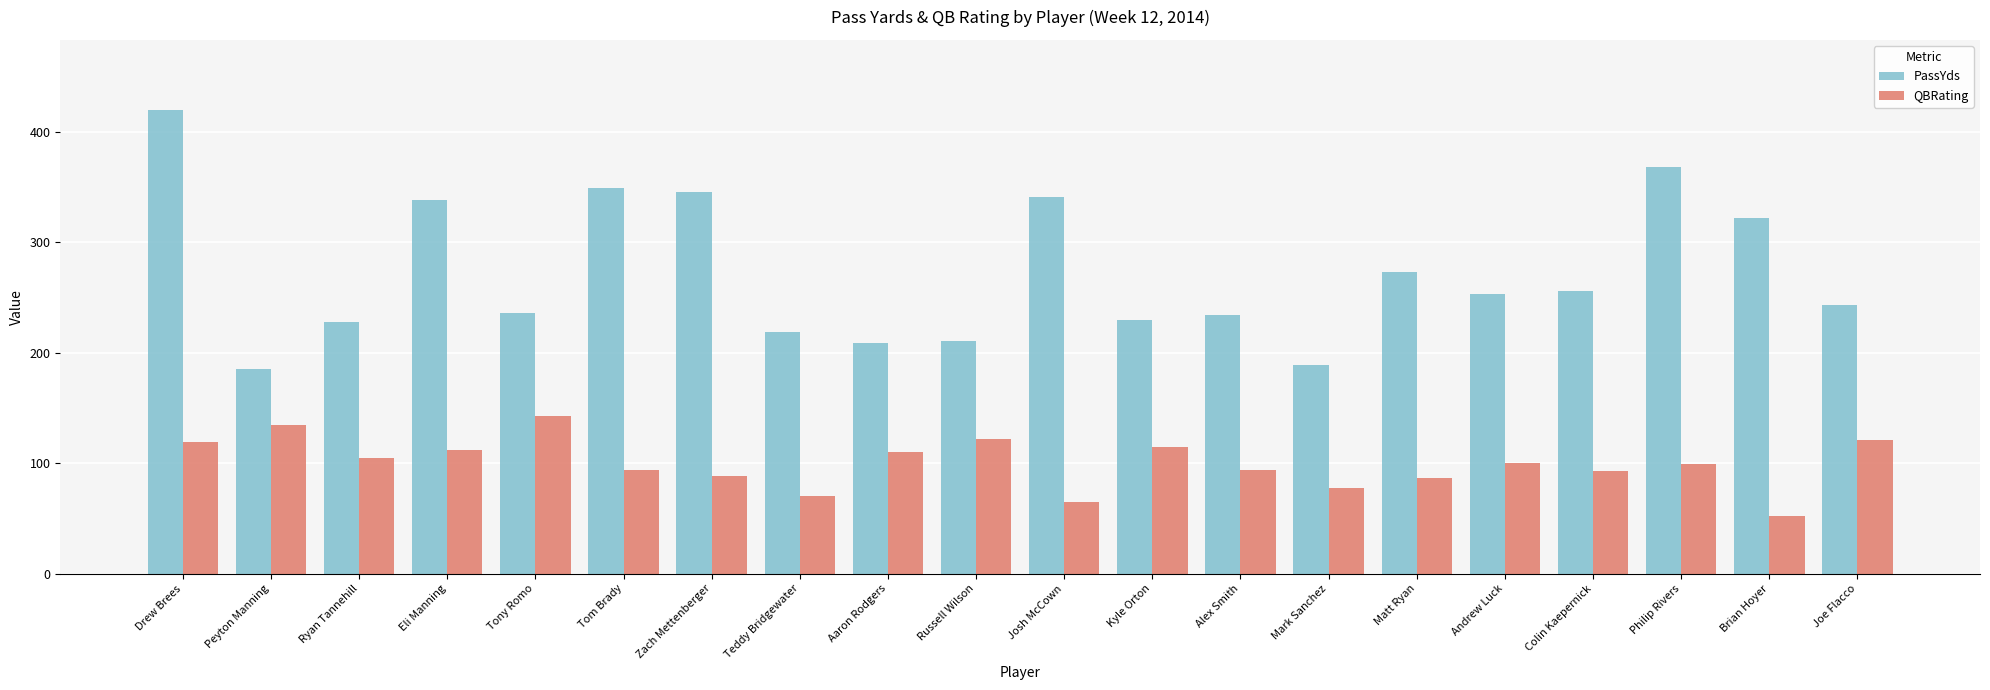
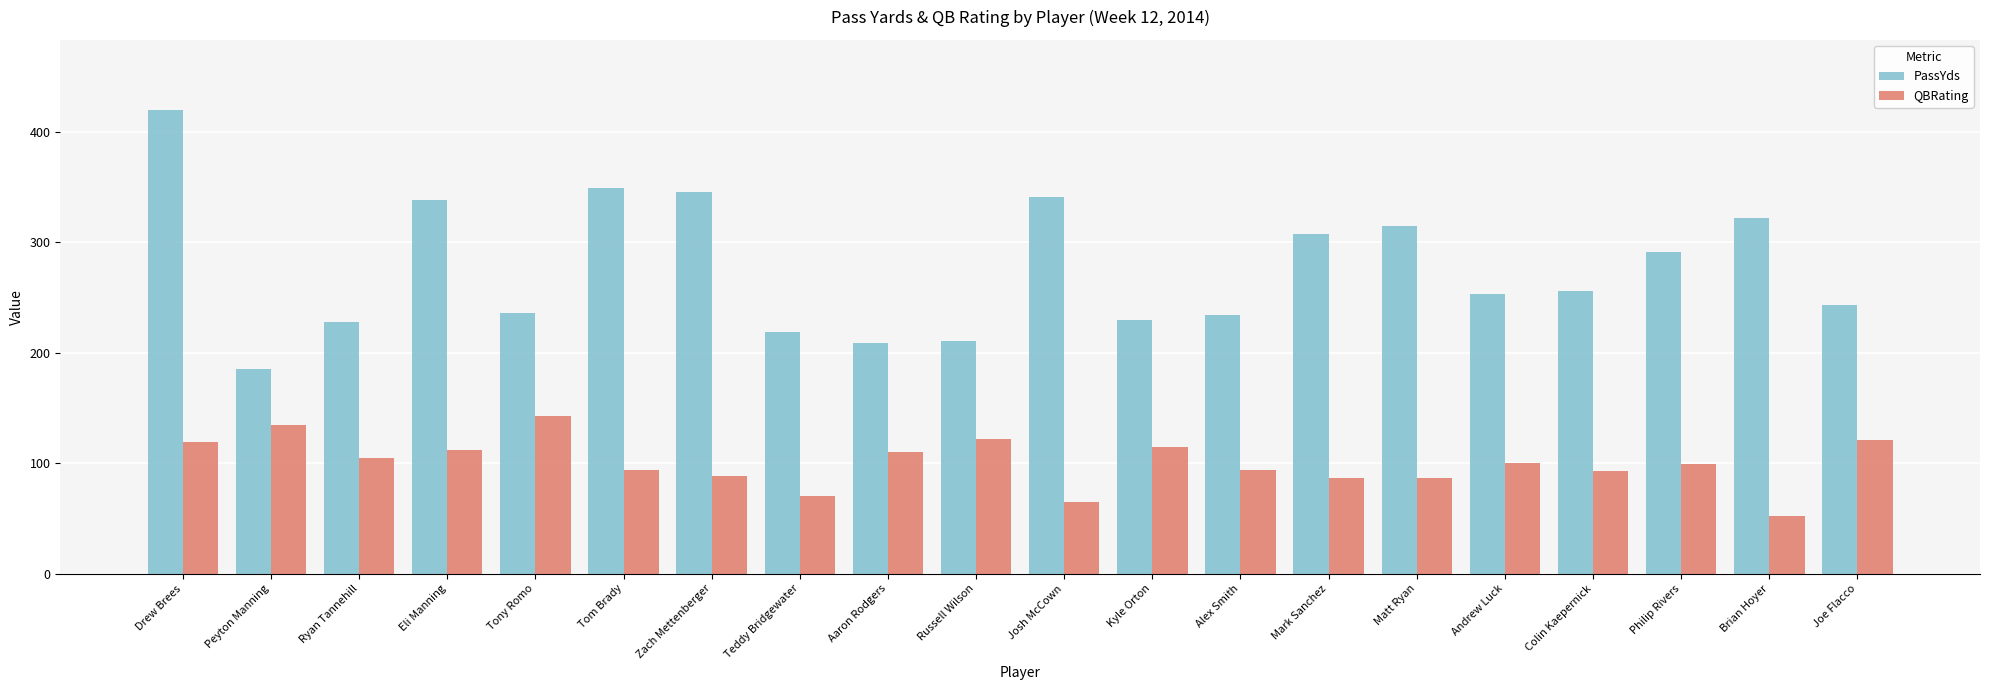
  {
    "PassYds": {
      "Drew Brees": 420,
      "Peyton Manning": 185,
      "Ryan Tannehill": 228,
      "Eli Manning": 338,
      "Tony Romo": 236,
      "Tom Brady": 349,
      "Zach Mettenberger": 345,
      "Teddy Bridgewater": 219,
      "Aaron Rodgers": 209,
      "Russell Wilson": 211,
      "Josh McCown": 341,
      "Kyle Orton": 230,
      "Alex Smith": 234,
-     "Mark Sanchez": 189,
-     "Matt Ryan": 273,
+     "Mark Sanchez": 307,
+     "Matt Ryan": 315,
      "Andrew Luck": 253,
      "Colin Kaepernick": 256,
-     "Philip Rivers": 368,
+     "Philip Rivers": 291,
      "Brian Hoyer": 322,
      "Joe Flacco": 243
    },
    "QBRating": {
      "Drew Brees": 119,
      "Peyton Manning": 135,
      "Ryan Tannehill": 105,
      "Eli Manning": 112,
      "Tony Romo": 143,
      "Tom Brady": 94,
      "Zach Mettenberger": 88,
      "Teddy Bridgewater": 70,
      "Aaron Rodgers": 110,
      "Russell Wilson": 122,
      "Josh McCown": 65,
      "Kyle Orton": 115,
      "Alex Smith": 94,
-     "Mark Sanchez": 78,
+     "Mark Sanchez": 87,
      "Matt Ryan": 87,
      "Andrew Luck": 100,
      "Colin Kaepernick": 93,
      "Philip Rivers": 99,
      "Brian Hoyer": 52,
      "Joe Flacco": 121
    }
  }
